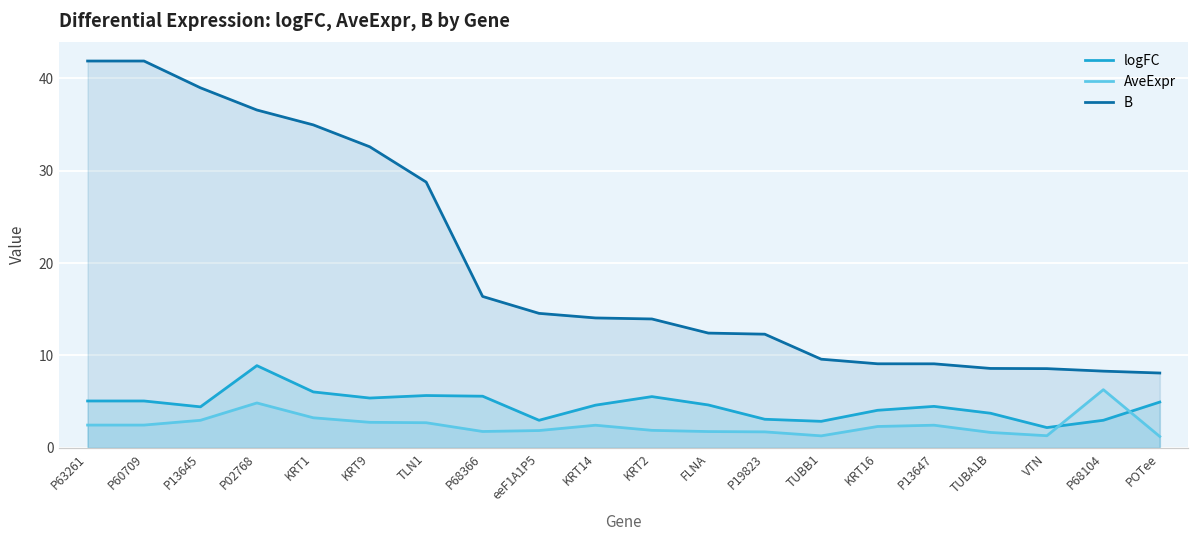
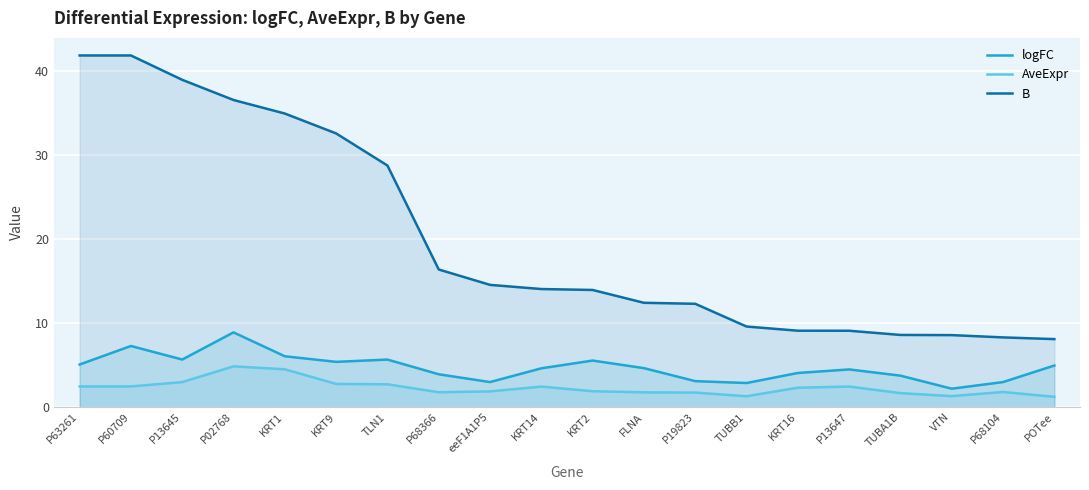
  {
    "logFC": {
      "P63261": 5,
-     "P60709": 5,
-     "P13645": 4,
+     "P60709": 7,
+     "P13645": 6,
      "P02768": 9,
      "KRT1": 6,
      "KRT9": 5,
      "TLN1": 6,
-     "P68366": 6,
+     "P68366": 4,
      "eeF1A1P5": 3,
      "KRT14": 5,
      "KRT2": 6,
      "FLNA": 5,
      "P19823": 3,
      "TUBB1": 3,
      "KRT16": 4,
      "P13647": 4,
      "TUBA1B": 4,
      "VTN": 2,
      "P68104": 3,
      "POTee": 5
    },
    "AveExpr": {
      "P63261": 2,
      "P60709": 2,
      "P13645": 3,
      "P02768": 5,
-     "KRT1": 3,
+     "KRT1": 5,
      "KRT9": 3,
      "TLN1": 3,
      "P68366": 2,
      "eeF1A1P5": 2,
      "KRT14": 2,
      "KRT2": 2,
      "FLNA": 2,
      "P19823": 2,
      "TUBB1": 1,
      "KRT16": 2,
      "P13647": 2,
      "TUBA1B": 2,
      "VTN": 1,
-     "P68104": 6,
+     "P68104": 2,
      "POTee": 1
    },
    "B": {
      "P63261": 42,
      "P60709": 42,
      "P13645": 39,
      "P02768": 37,
      "KRT1": 35,
      "KRT9": 33,
      "TLN1": 29,
      "P68366": 16,
      "eeF1A1P5": 15,
      "KRT14": 14,
      "KRT2": 14,
      "FLNA": 12,
      "P19823": 12,
      "TUBB1": 10,
      "KRT16": 9,
      "P13647": 9,
      "TUBA1B": 9,
      "VTN": 9,
      "P68104": 8,
      "POTee": 8
    }
  }
